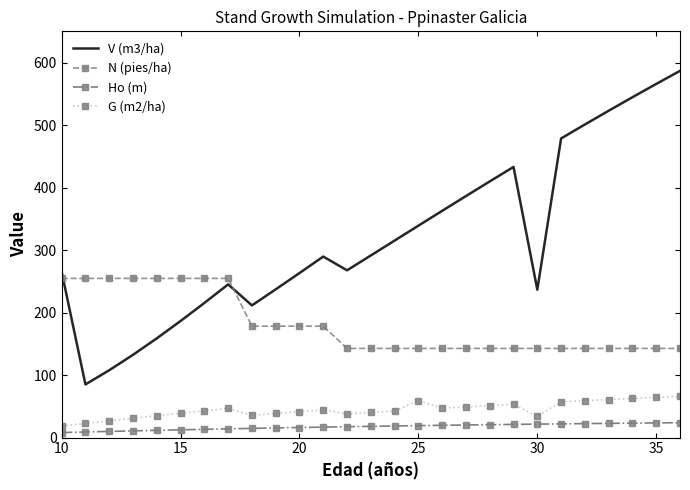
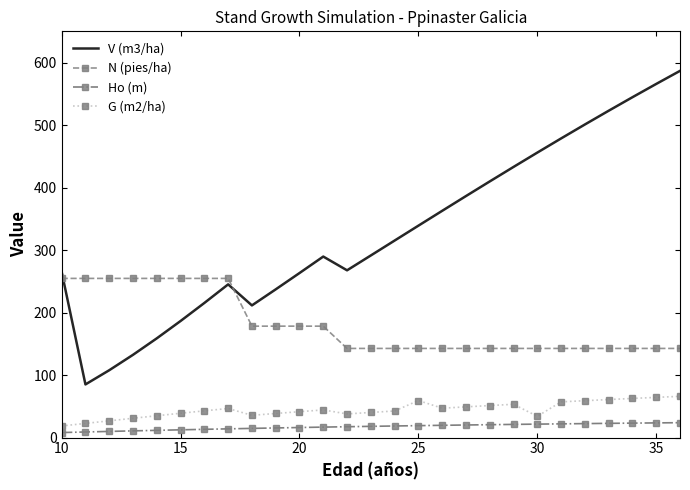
  {
    "V (m3/ha)": {
      "10": 270,
      "15": 190,
      "20": 260,
      "25": 340,
-     "30": 240,
+     "30": 460,
      "35": 570
    },
    "G (m2/ha)": {
      "10": 20,
      "15": 40,
      "20": 40,
      "25": 60,
      "30": 30,
      "35": 60
    }
  }
